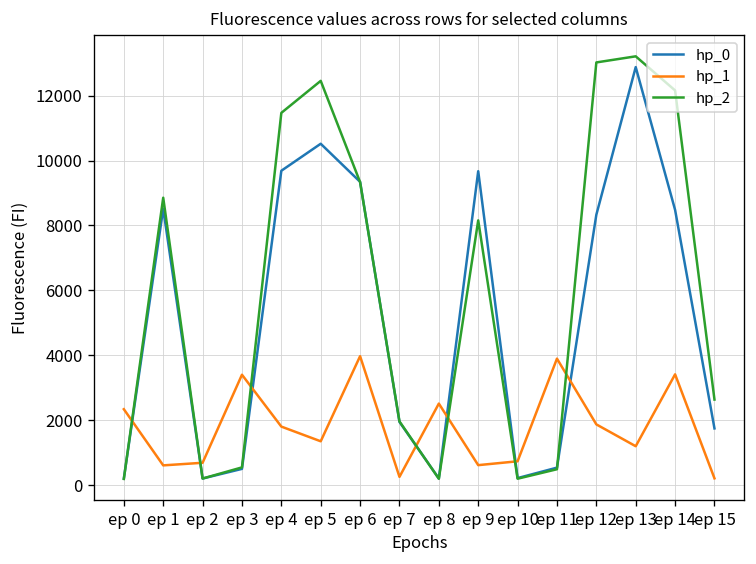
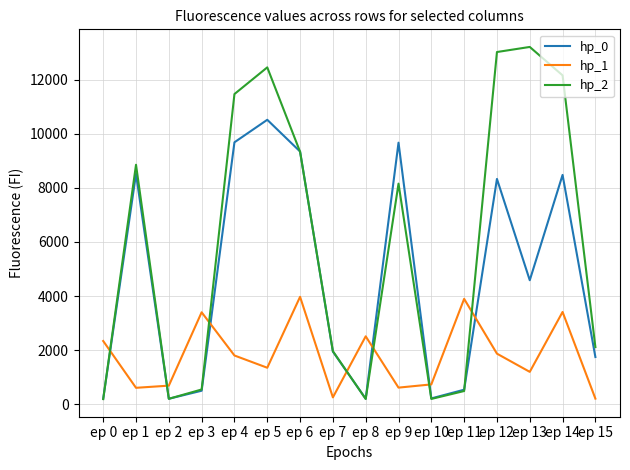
  {
    "hp_0": {
      "ep 1": 8500,
      "ep 4": 9700,
      "ep 5": 10500,
      "ep 9": 9700,
      "ep 12": 8300,
-     "ep 13": 12900,
+     "ep 13": 4600,
      "ep 14": 8500,
      "ep 15": 1700
    },
    "hp_1": {
      "ep 0": 2300,
      "ep 1": 600,
      "ep 2": 700,
      "ep 3": 3400,
      "ep 4": 1800,
      "ep 5": 1400,
      "ep 6": 4000,
      "ep 7": 300,
      "ep 8": 2500,
      "ep 9": 600,
      "ep 10": 700,
      "ep 11": 3900,
      "ep 12": 1900,
      "ep 13": 1200,
      "ep 14": 3400,
      "ep 15": 200
    },
    "hp_2": {
      "ep 1": 8900,
      "ep 4": 11500,
      "ep 5": 12500,
      "ep 9": 8200,
      "ep 12": 13000,
      "ep 13": 13200,
-     "ep 15": 2600
+     "ep 15": 2100
    }
  }
